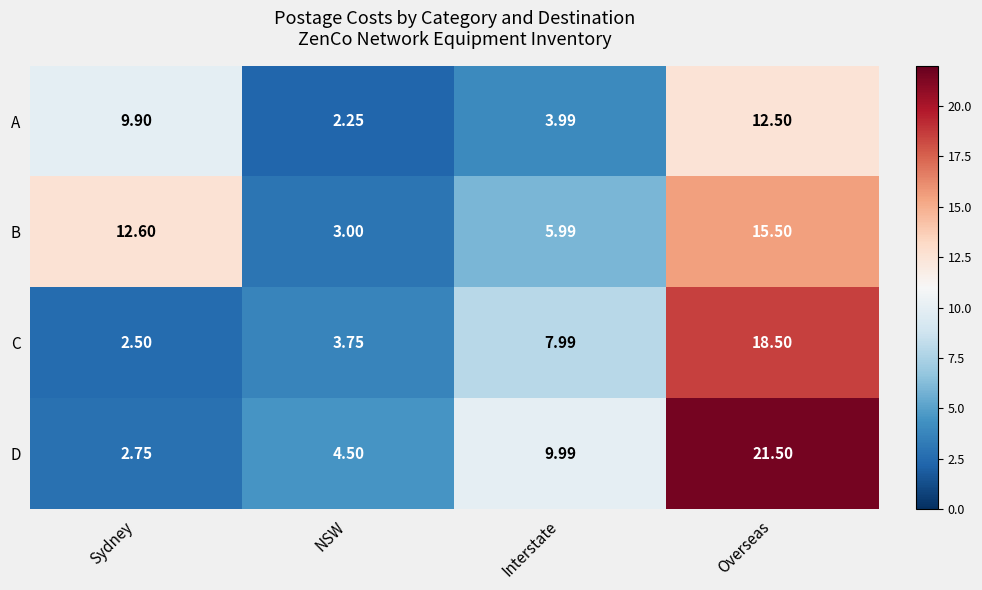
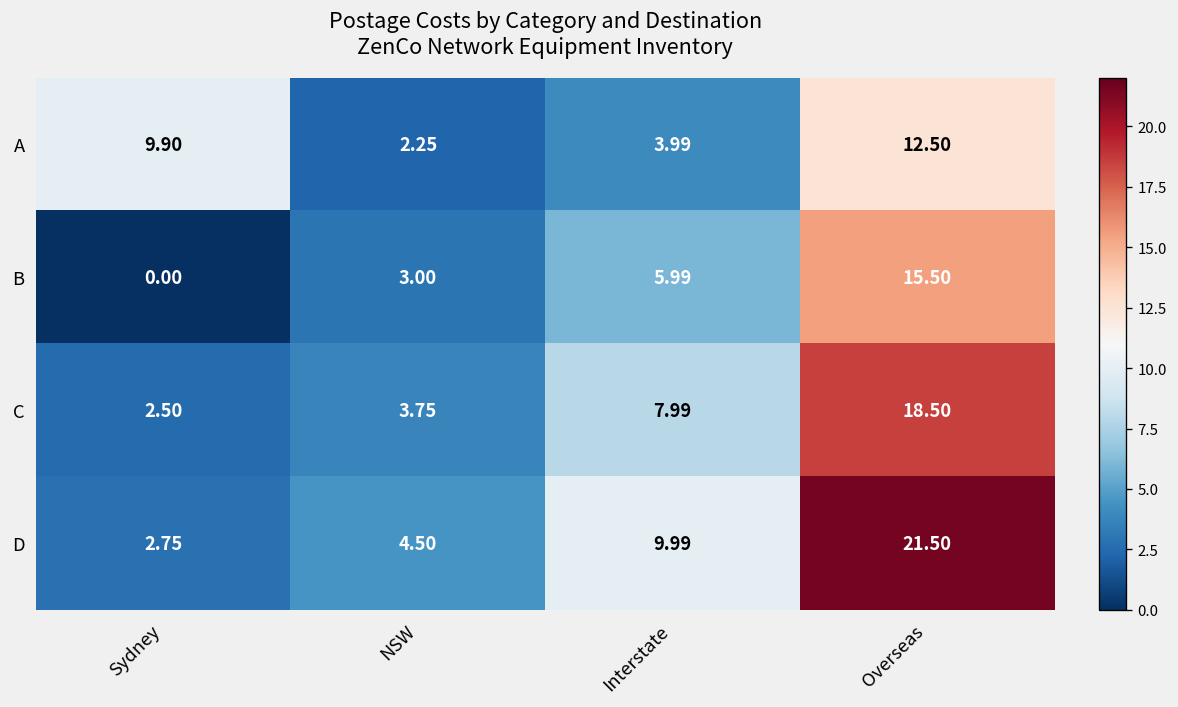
  {
    "A": {
      "Sydney": 9.90,
      "NSW": 2.25,
      "Interstate": 3.99,
      "Overseas": 12.50
    },
    "B": {
-     "Sydney": 12.60,
+     "Sydney": 0.00,
      "NSW": 3.00,
      "Interstate": 5.99,
      "Overseas": 15.50
    },
    "C": {
      "Sydney": 2.50,
      "NSW": 3.75,
      "Interstate": 7.99,
      "Overseas": 18.50
    },
    "D": {
      "Sydney": 2.75,
      "NSW": 4.50,
      "Interstate": 9.99,
      "Overseas": 21.50
    }
  }
